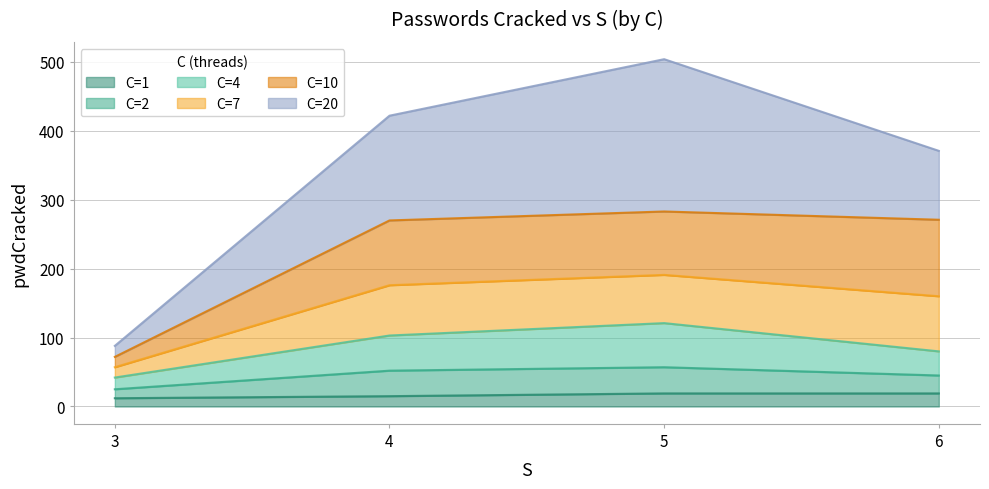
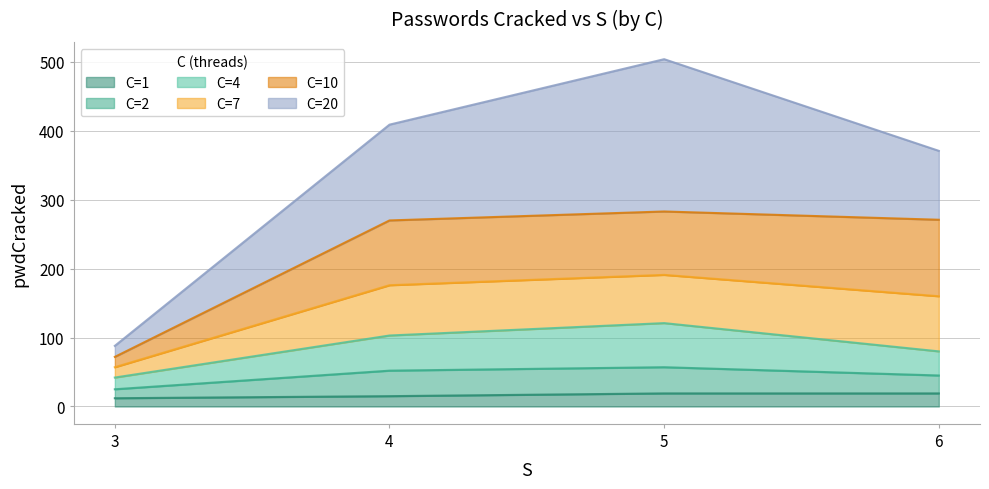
  {
    "C=20": {
      "3": 20,
-     "4": 150,
+     "4": 140,
      "5": 220,
      "6": 100
    }
  }
